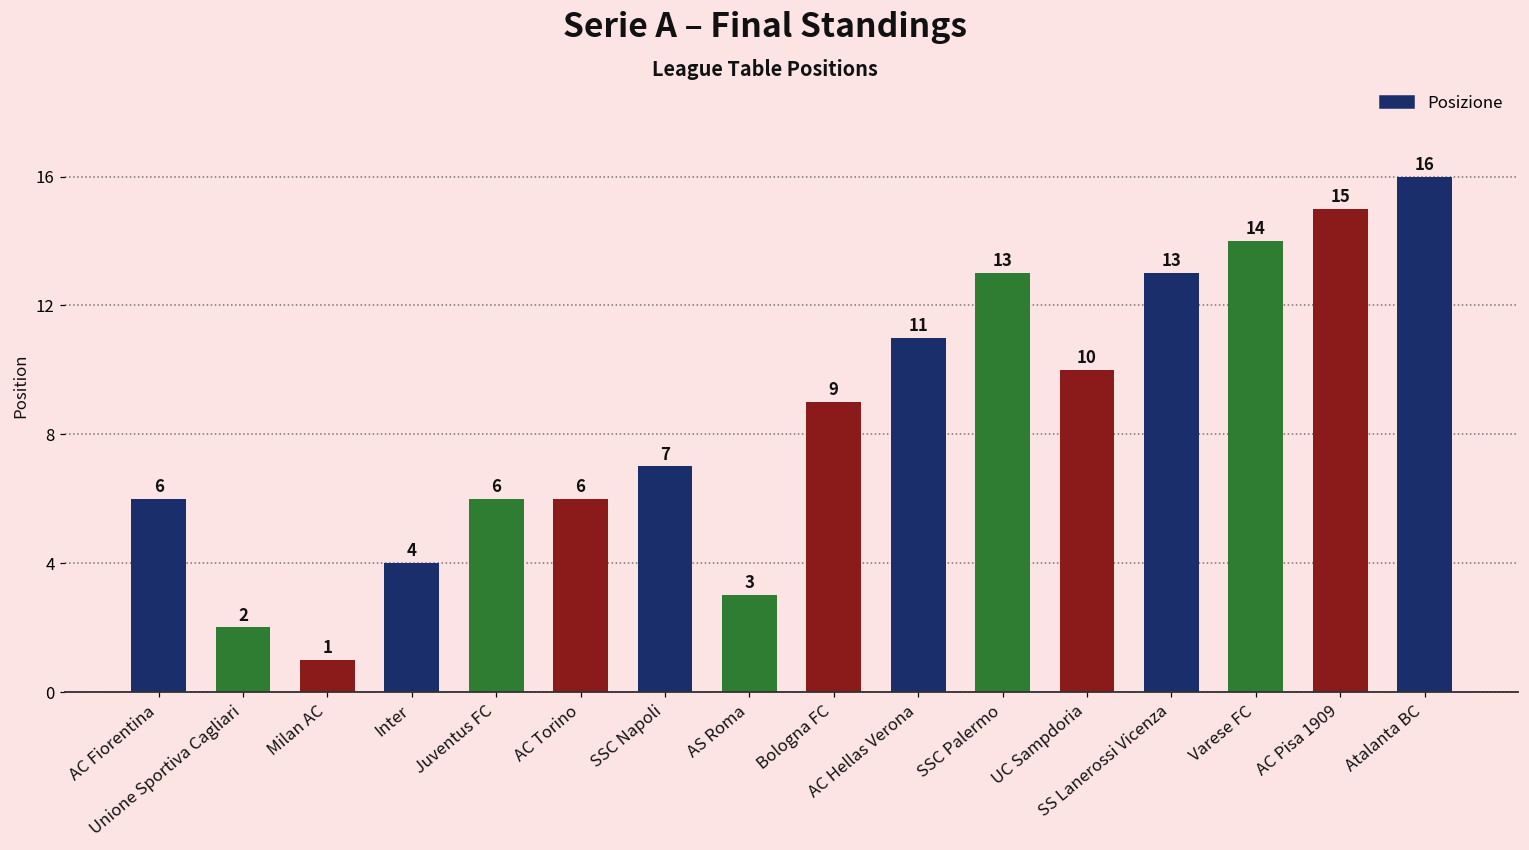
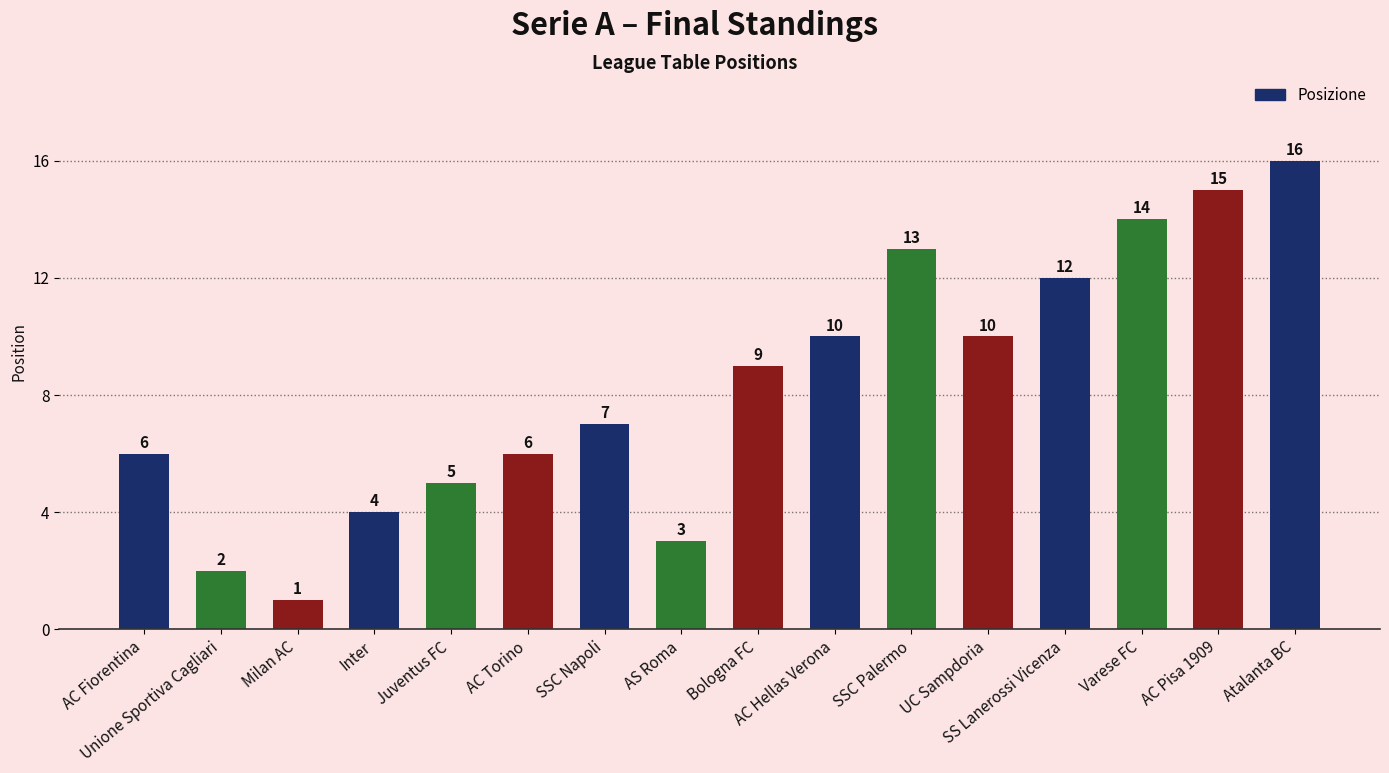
  {
    "AC Fiorentina": 6,
    "Unione Sportiva Cagliari": 2,
    "Milan AC": 1,
    "Inter": 4,
-   "Juventus FC": 6,
+   "Juventus FC": 5,
    "AC Torino": 6,
    "SSC Napoli": 7,
    "AS Roma": 3,
    "Bologna FC": 9,
-   "AC Hellas Verona": 11,
+   "AC Hellas Verona": 10,
    "SSC Palermo": 13,
    "UC Sampdoria": 10,
-   "SS Lanerossi Vicenza": 13,
+   "SS Lanerossi Vicenza": 12,
    "Varese FC": 14,
    "AC Pisa 1909": 15,
    "Atalanta BC": 16
  }
